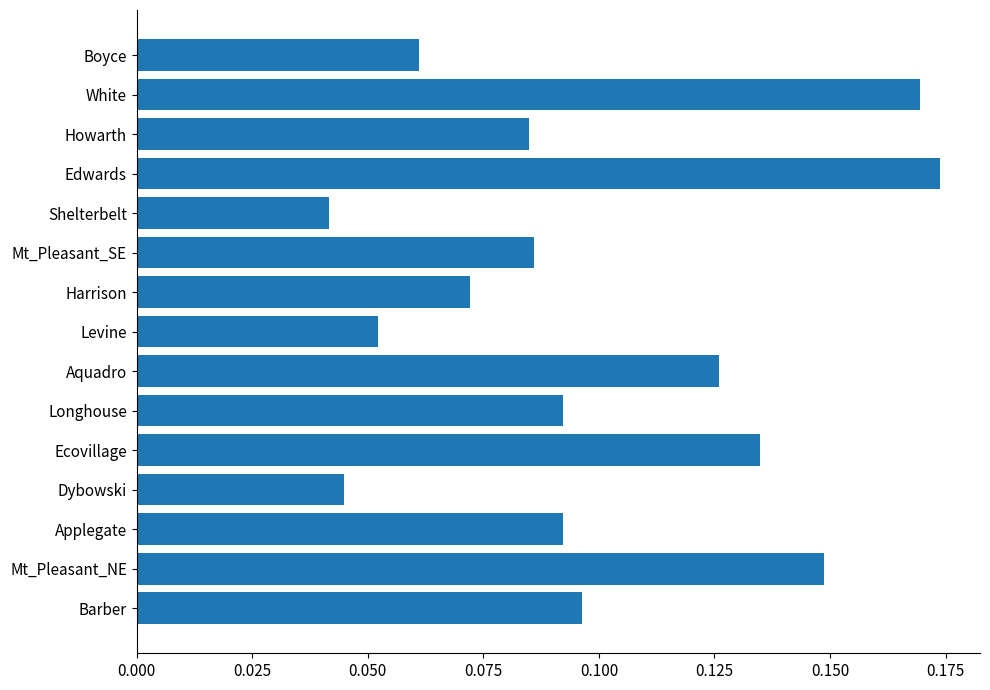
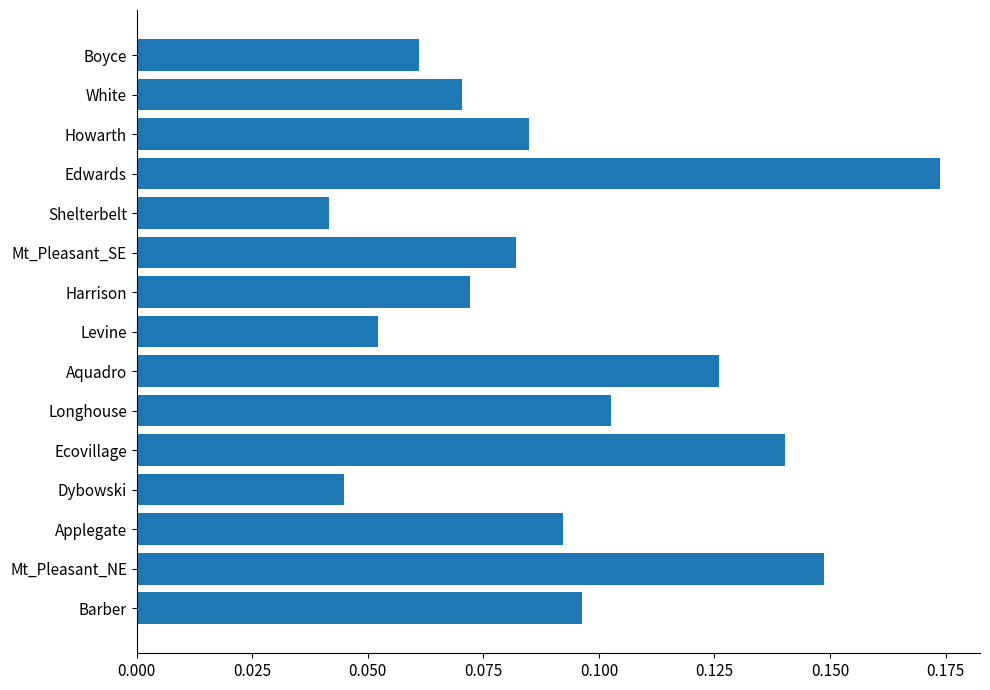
  {
    "Boyce": 0.061,
-   "White": 0.170,
+   "White": 0.070,
    "Howarth": 0.085,
    "Edwards": 0.174,
    "Shelterbelt": 0.042,
-   "Mt_Pleasant_SE": 0.086,
+   "Mt_Pleasant_SE": 0.082,
    "Harrison": 0.072,
    "Levine": 0.052,
    "Aquadro": 0.126,
-   "Longhouse": 0.092,
-   "Ecovillage": 0.135,
+   "Longhouse": 0.103,
+   "Ecovillage": 0.140,
    "Dybowski": 0.045,
    "Applegate": 0.092,
    "Mt_Pleasant_NE": 0.149,
    "Barber": 0.096
  }
